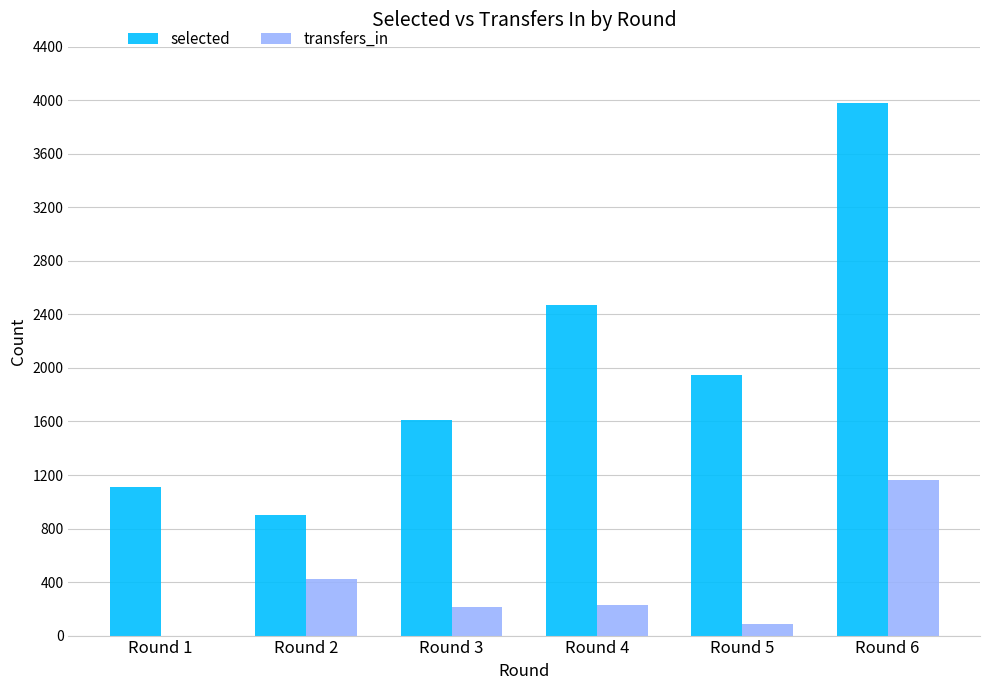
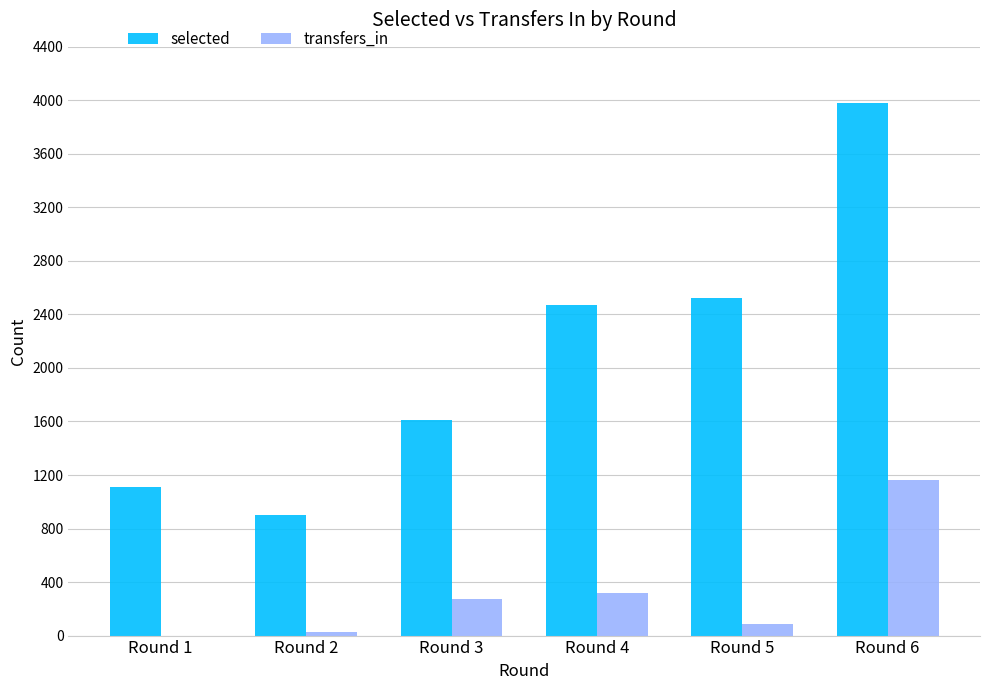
  {
    "selected": {
      "Round 1": 1110,
      "Round 2": 900,
      "Round 3": 1610,
      "Round 4": 2470,
-     "Round 5": 1950,
+     "Round 5": 2520,
      "Round 6": 3980
    },
    "transfers_in": {
      "Round 1": 0,
-     "Round 2": 430,
-     "Round 3": 210,
-     "Round 4": 230,
+     "Round 2": 30,
+     "Round 3": 280,
+     "Round 4": 320,
      "Round 5": 90,
      "Round 6": 1160
    }
  }
